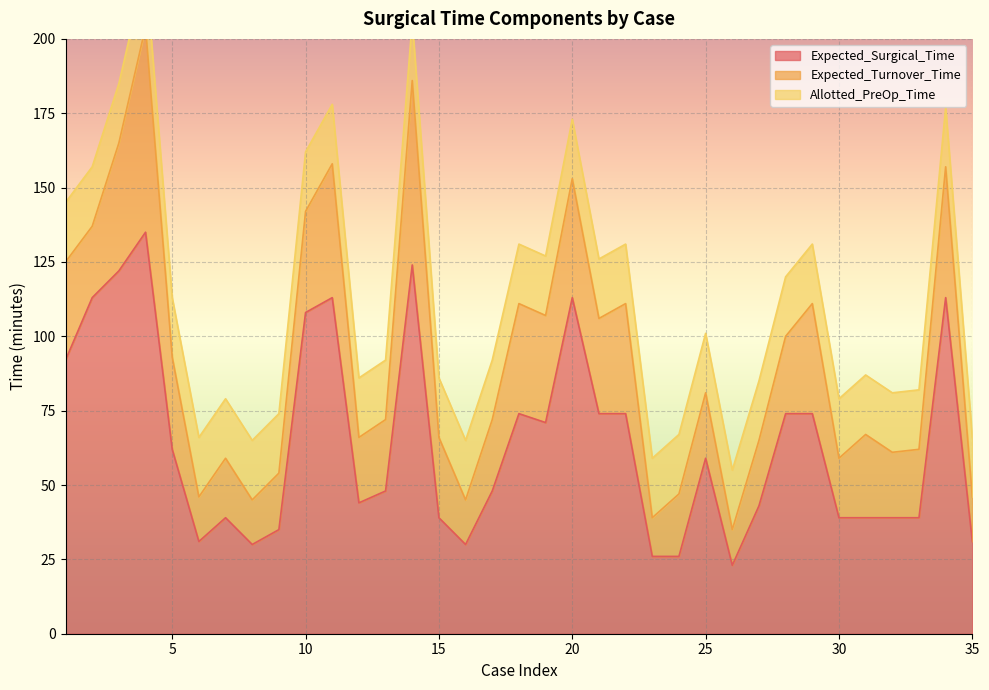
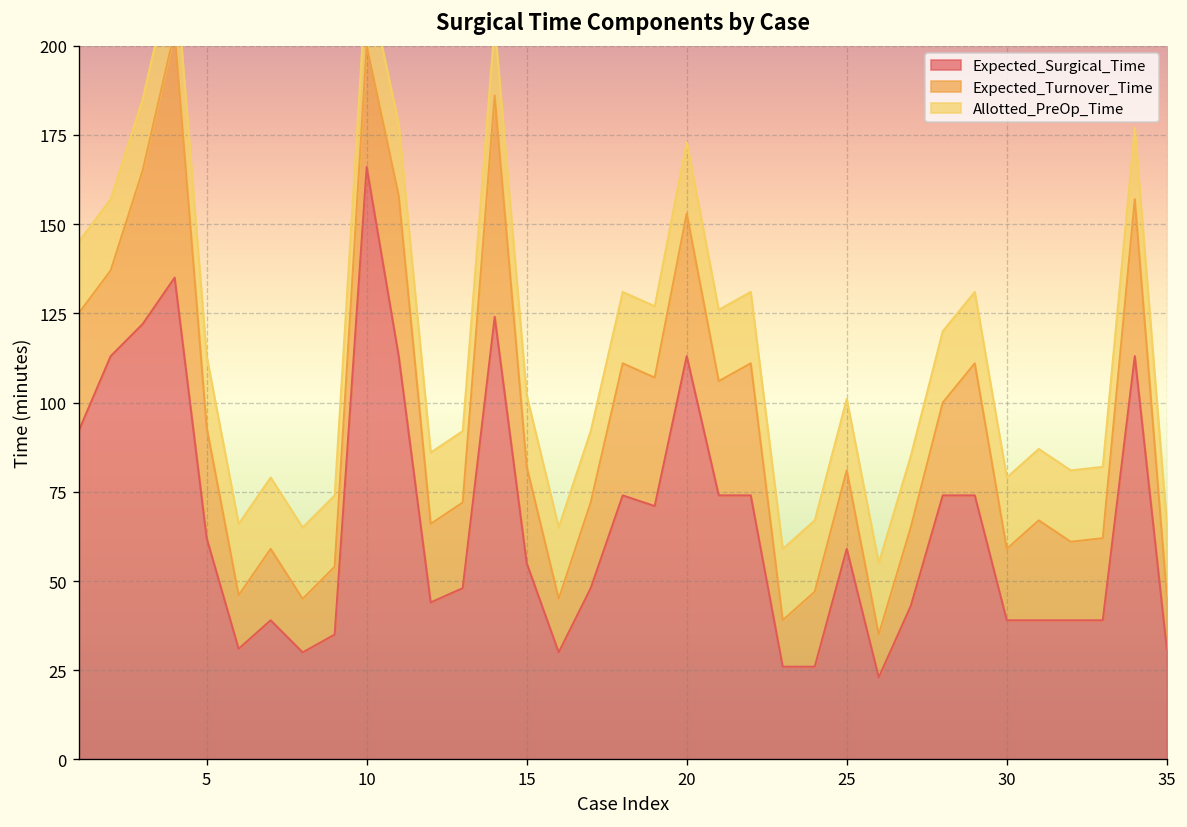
  {
    "Expected_Surgical_Time": {
      "5": 62,
-     "10": 108,
-     "15": 39,
+     "10": 166,
+     "15": 55,
      "20": 113,
      "25": 59,
      "30": 39,
      "35": 31
    }
  }
